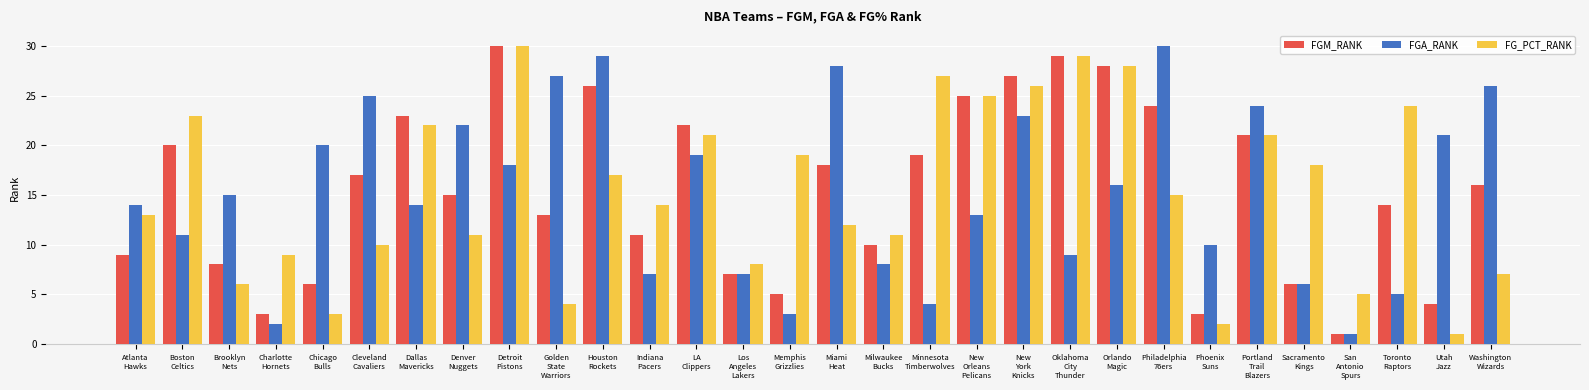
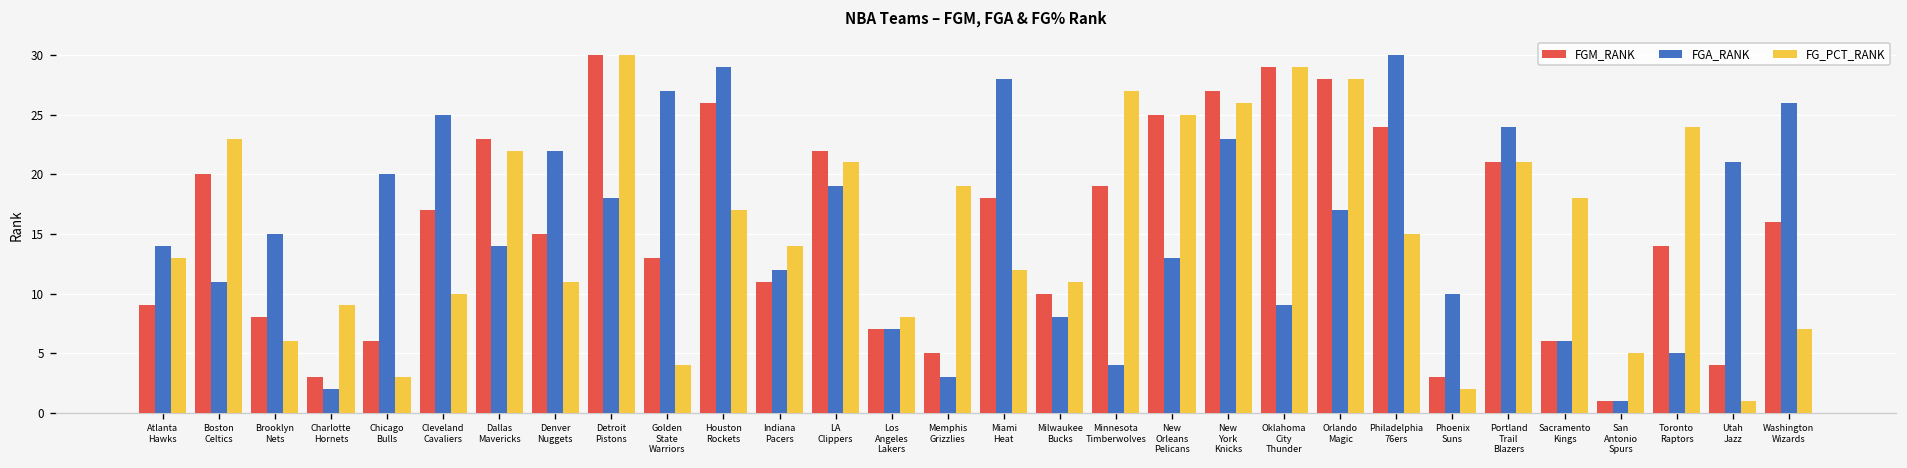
  {
    "FGM_RANK": {
      "Atlanta Hawks": 9,
      "Boston Celtics": 20,
      "Brooklyn Nets": 8,
      "Charlotte Hornets": 3,
      "Chicago Bulls": 6,
      "Cleveland Cavaliers": 17,
      "Dallas Mavericks": 23,
      "Denver Nuggets": 15,
      "Detroit Pistons": 30,
      "Golden State Warriors": 13,
      "Houston Rockets": 26,
      "Indiana Pacers": 11,
      "LA Clippers": 22,
      "Los Angeles Lakers": 7,
      "Memphis Grizzlies": 5,
      "Miami Heat": 18,
      "Milwaukee Bucks": 10,
      "Minnesota Timberwolves": 19,
      "New Orleans Pelicans": 25,
      "New York Knicks": 27,
      "Oklahoma City Thunder": 29,
      "Orlando Magic": 28,
      "Philadelphia 76ers": 24,
      "Phoenix Suns": 3,
      "Portland Trail Blazers": 21,
      "Sacramento Kings": 6,
      "San Antonio Spurs": 1,
      "Toronto Raptors": 14,
      "Utah Jazz": 4,
      "Washington Wizards": 16
    },
    "FGA_RANK": {
      "Atlanta Hawks": 14,
      "Boston Celtics": 11,
      "Brooklyn Nets": 15,
      "Charlotte Hornets": 2,
      "Chicago Bulls": 20,
      "Cleveland Cavaliers": 25,
      "Dallas Mavericks": 14,
      "Denver Nuggets": 22,
      "Detroit Pistons": 18,
      "Golden State Warriors": 27,
      "Houston Rockets": 29,
-     "Indiana Pacers": 7,
+     "Indiana Pacers": 12,
      "LA Clippers": 19,
      "Los Angeles Lakers": 7,
      "Memphis Grizzlies": 3,
      "Miami Heat": 28,
      "Milwaukee Bucks": 8,
      "Minnesota Timberwolves": 4,
      "New Orleans Pelicans": 13,
      "New York Knicks": 23,
      "Oklahoma City Thunder": 9,
-     "Orlando Magic": 16,
+     "Orlando Magic": 17,
      "Philadelphia 76ers": 30,
      "Phoenix Suns": 10,
      "Portland Trail Blazers": 24,
      "Sacramento Kings": 6,
      "San Antonio Spurs": 1,
      "Toronto Raptors": 5,
      "Utah Jazz": 21,
      "Washington Wizards": 26
    },
    "FG_PCT_RANK": {
      "Atlanta Hawks": 13,
      "Boston Celtics": 23,
      "Brooklyn Nets": 6,
      "Charlotte Hornets": 9,
      "Chicago Bulls": 3,
      "Cleveland Cavaliers": 10,
      "Dallas Mavericks": 22,
      "Denver Nuggets": 11,
      "Detroit Pistons": 30,
      "Golden State Warriors": 4,
      "Houston Rockets": 17,
      "Indiana Pacers": 14,
      "LA Clippers": 21,
      "Los Angeles Lakers": 8,
      "Memphis Grizzlies": 19,
      "Miami Heat": 12,
      "Milwaukee Bucks": 11,
      "Minnesota Timberwolves": 27,
      "New Orleans Pelicans": 25,
      "New York Knicks": 26,
      "Oklahoma City Thunder": 29,
      "Orlando Magic": 28,
      "Philadelphia 76ers": 15,
      "Phoenix Suns": 2,
      "Portland Trail Blazers": 21,
      "Sacramento Kings": 18,
      "San Antonio Spurs": 5,
      "Toronto Raptors": 24,
      "Utah Jazz": 1,
      "Washington Wizards": 7
    }
  }
